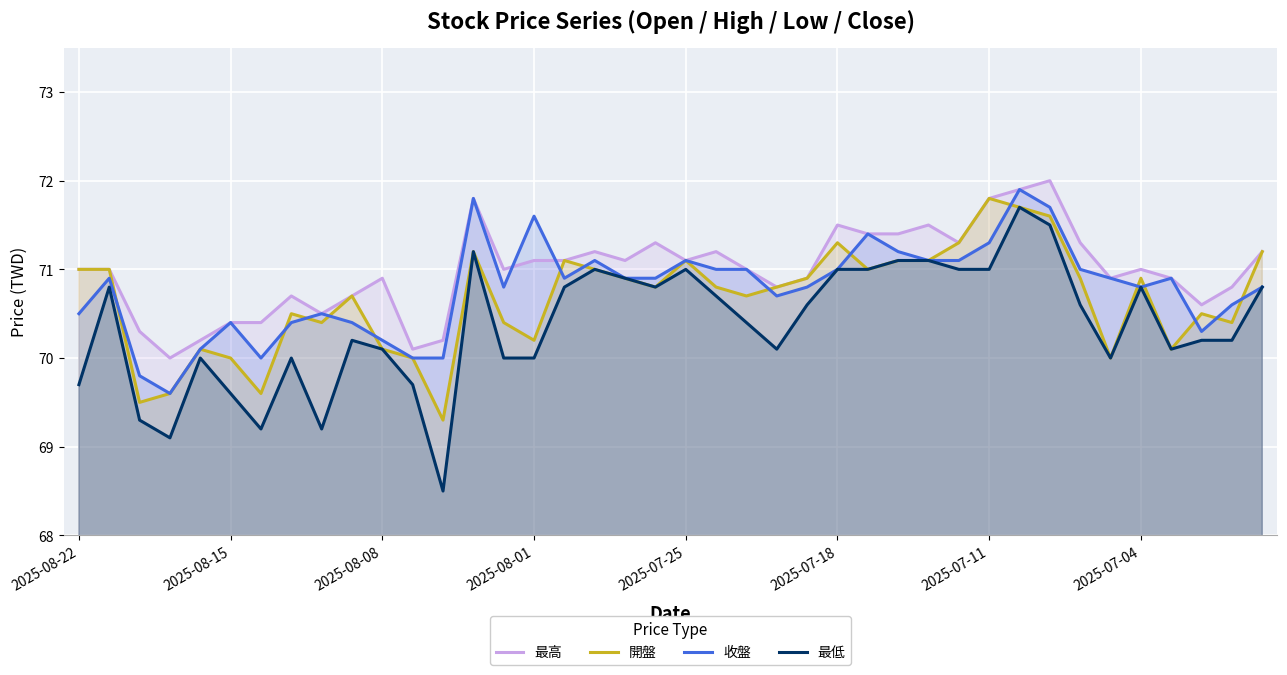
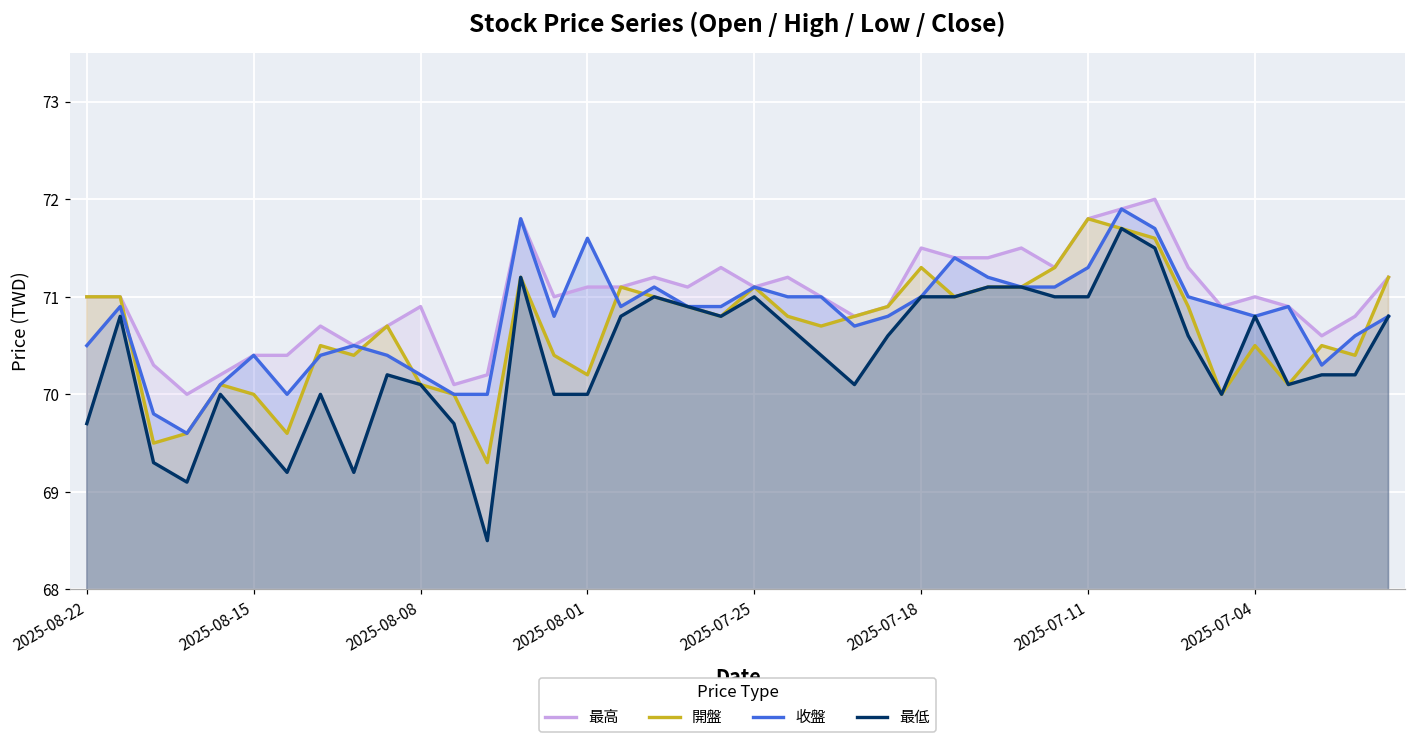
  {
    "最高": {
      "2025-08-08": 70.9,
      "2025-08-01": 71.1,
      "2025-07-18": 71.5,
      "2025-07-04": 71.0
    },
    "開盤": {
      "2025-08-15": 70.0,
      "2025-08-01": 70.2,
      "2025-07-18": 71.3,
-     "2025-07-04": 70.9
+     "2025-07-04": 70.5
    },
    "收盤": {
      "2025-08-22": 70.5,
      "2025-08-08": 70.2,
      "2025-08-01": 71.6,
      "2025-07-11": 71.3
    },
    "最低": {
      "2025-08-22": 69.7,
      "2025-08-15": 69.6,
      "2025-08-01": 70.0,
      "2025-07-25": 71.0,
      "2025-07-11": 71.0
    }
  }
